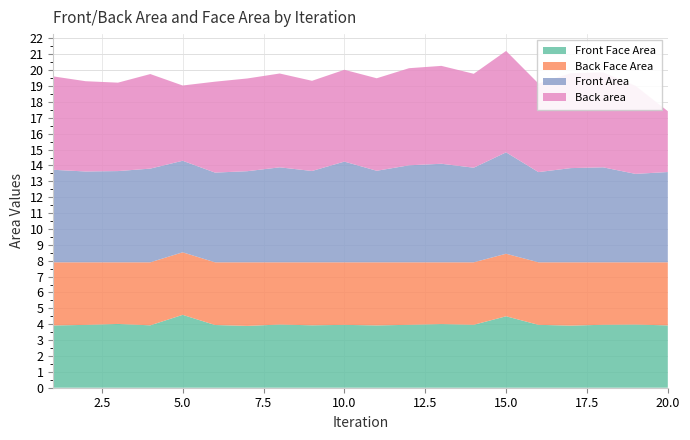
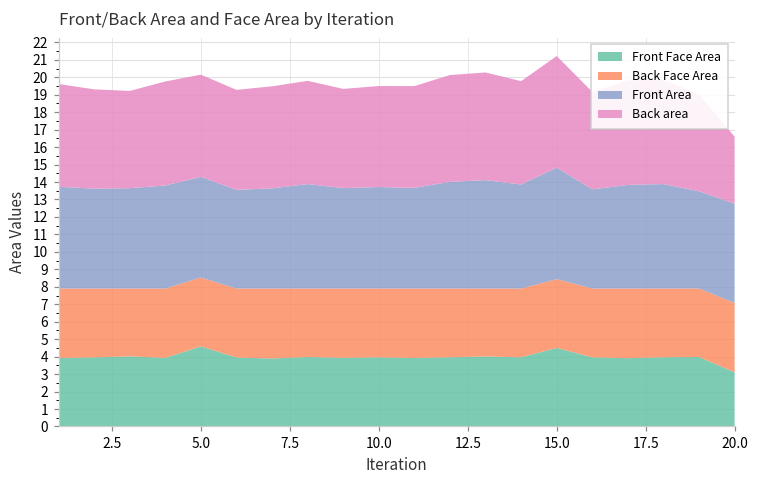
  {
    "Front Face Area": {
      "5.0": 4.6,
      "10.0": 4.0,
      "15.0": 4.5,
-     "20.0": 3.9
+     "20.0": 3.1
    },
    "Back Face Area": {
      "5.0": 3.9,
      "10.0": 3.9,
      "15.0": 3.9,
      "20.0": 4.0
    },
    "Front Area": {
      "5.0": 5.8,
-     "10.0": 6.3,
+     "10.0": 5.8,
      "15.0": 6.4,
      "20.0": 5.7
    },
    "Back area": {
-     "5.0": 4.7,
+     "5.0": 5.9,
      "10.0": 5.8,
      "15.0": 6.4,
      "20.0": 3.8
    }
  }
